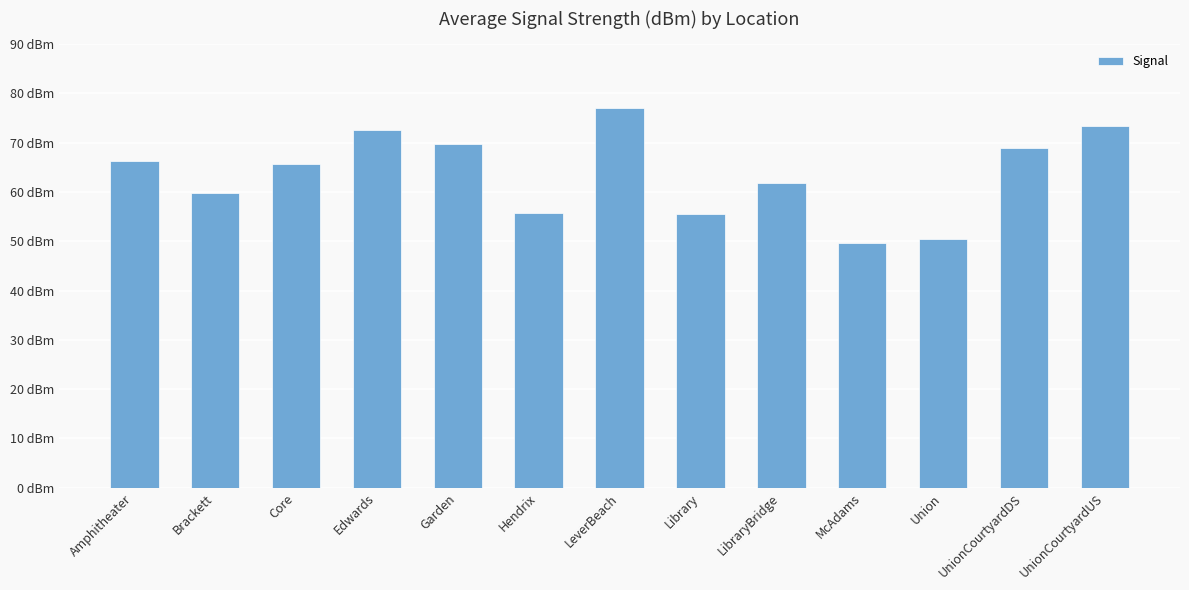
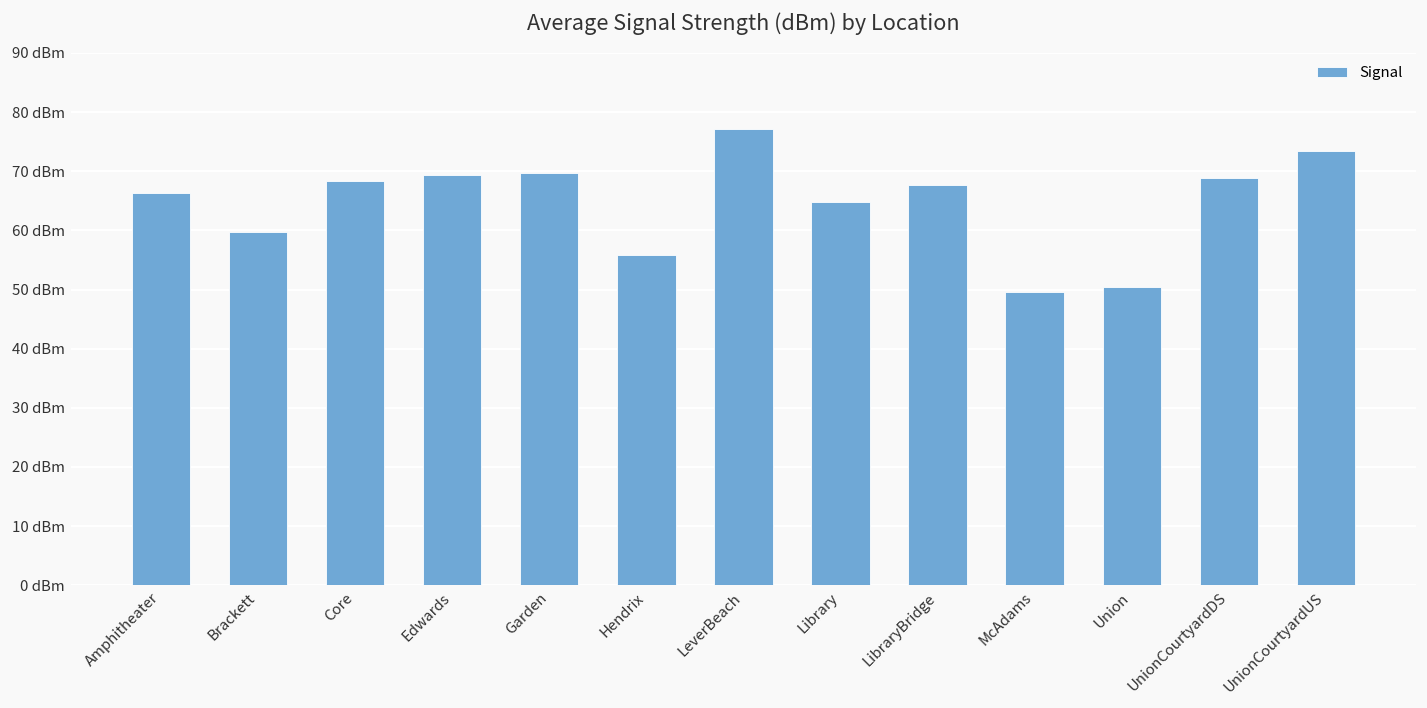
  {
    "Amphitheater": "66 dBm",
    "Brackett": "60 dBm",
-   "Core": "66 dBm",
-   "Edwards": "73 dBm",
+   "Core": "68 dBm",
+   "Edwards": "69 dBm",
    "Garden": "70 dBm",
    "Hendrix": "56 dBm",
    "LeverBeach": "77 dBm",
-   "Library": "56 dBm",
-   "LibraryBridge": "62 dBm",
+   "Library": "65 dBm",
+   "LibraryBridge": "68 dBm",
    "McAdams": "50 dBm",
    "Union": "50 dBm",
    "UnionCourtyardDS": "69 dBm",
    "UnionCourtyardUS": "73 dBm"
  }
